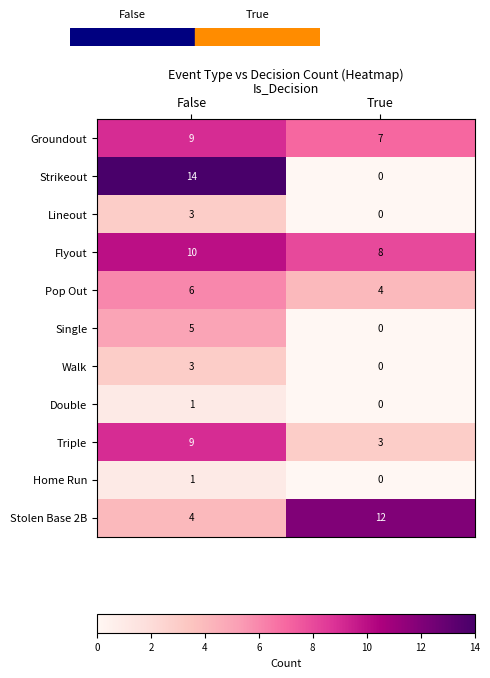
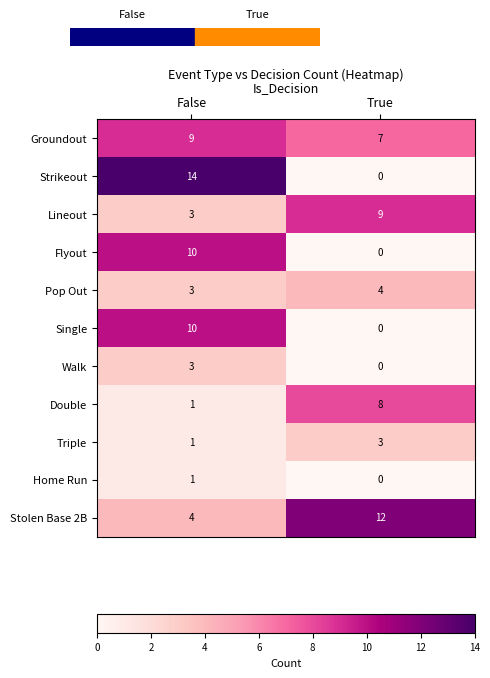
  {
    "Groundout": {
      "False": 9,
      "True": 7
    },
    "Strikeout": {
      "False": 14,
      "True": 0
    },
    "Lineout": {
      "False": 3,
-     "True": 0
+     "True": 9
    },
    "Flyout": {
      "False": 10,
-     "True": 8
+     "True": 0
    },
    "Pop Out": {
-     "False": 6,
+     "False": 3,
      "True": 4
    },
    "Single": {
-     "False": 5,
+     "False": 10,
      "True": 0
    },
    "Walk": {
      "False": 3,
      "True": 0
    },
    "Double": {
      "False": 1,
-     "True": 0
+     "True": 8
    },
    "Triple": {
-     "False": 9,
+     "False": 1,
      "True": 3
    },
    "Home Run": {
      "False": 1,
      "True": 0
    },
    "Stolen Base 2B": {
      "False": 4,
      "True": 12
    }
  }
